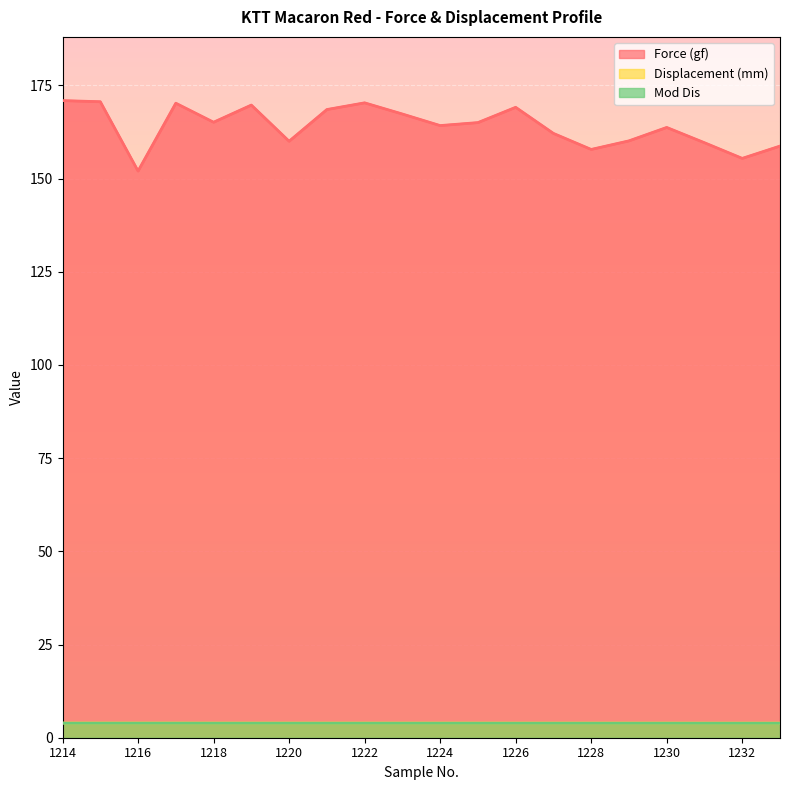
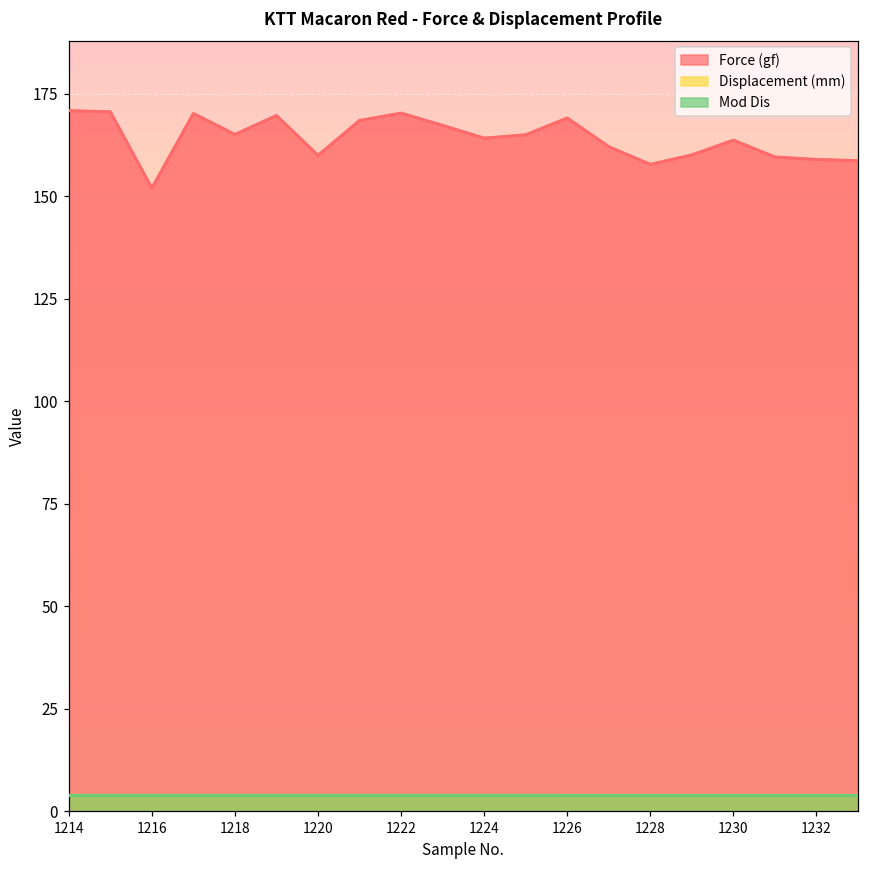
  {
    "Force (gf)": {
      "1214": 171,
      "1216": 152,
      "1218": 165,
      "1220": 160,
      "1222": 170,
      "1224": 164,
      "1226": 169,
      "1228": 158,
      "1230": 164,
-     "1232": 155
+     "1232": 159
    },
    "Mod Dis": {
      "1214": 4,
      "1216": 4,
      "1218": 4,
      "1220": 4,
      "1222": 4,
      "1224": 4,
      "1226": 4,
      "1228": 4,
      "1230": 4,
      "1232": 4
    }
  }
